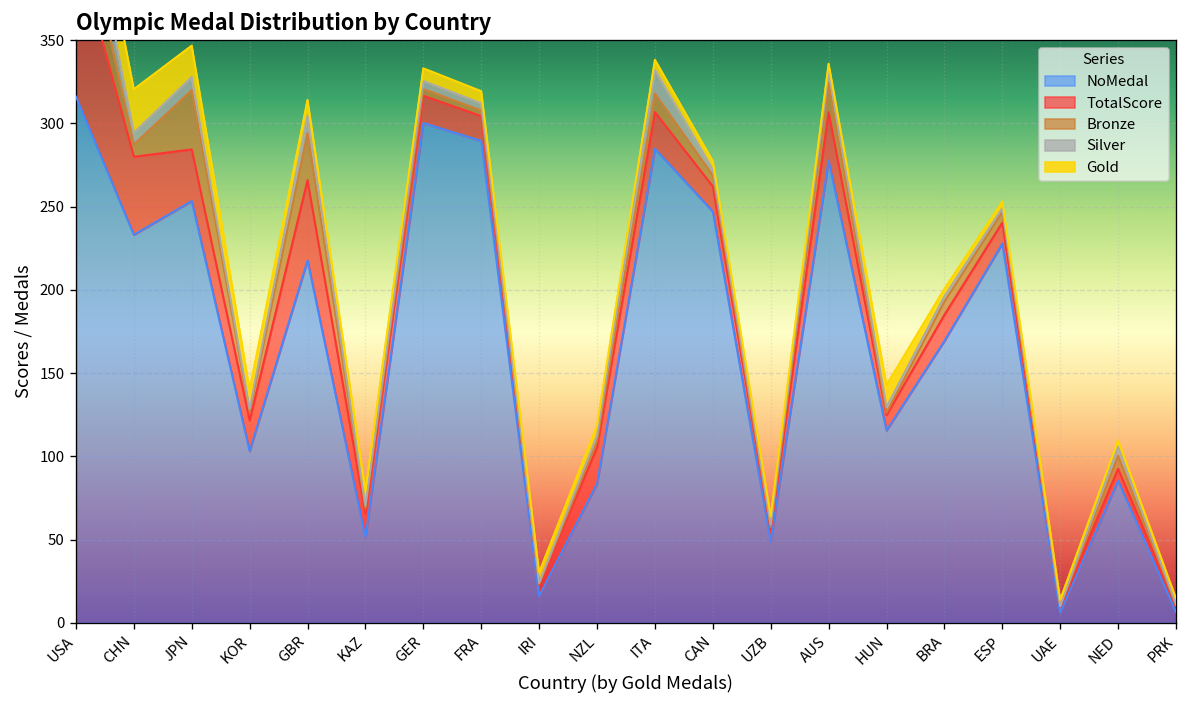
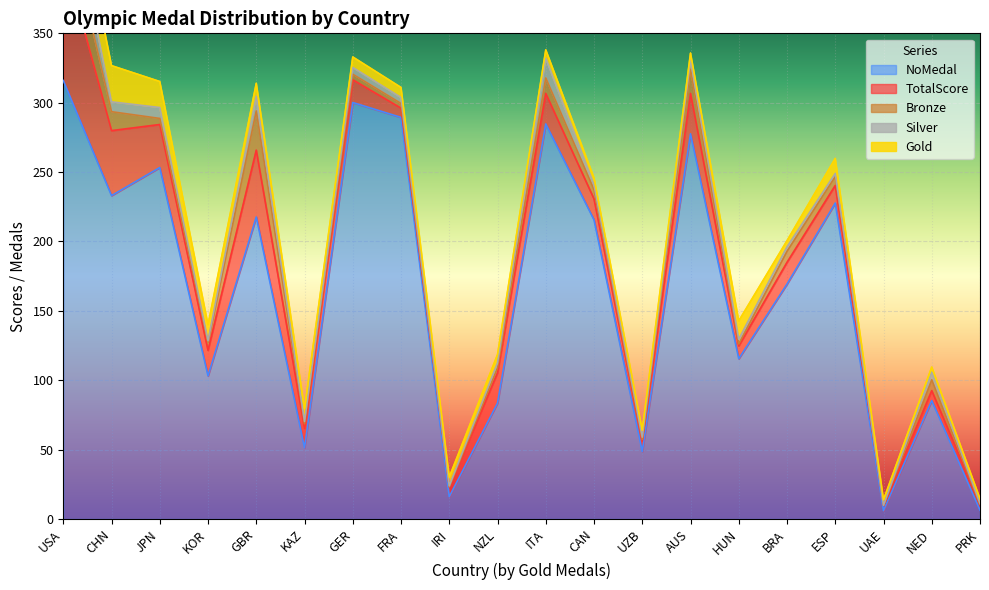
  {
    "NoMedal": {
      "USA": 316,
      "CHN": 233,
      "JPN": 253,
      "KOR": 103,
      "GBR": 218,
      "KAZ": 51,
      "GER": 300,
      "FRA": 289,
      "IRI": 16,
      "NZL": 84,
      "ITA": 285,
-     "CAN": 247,
+     "CAN": 216,
      "UZB": 49,
      "AUS": 278,
      "HUN": 116,
      "BRA": 169,
      "ESP": 228,
      "UAE": 6,
      "NED": 85,
      "PRK": 6
    },
    "TotalScore": {
      "CHN": 47,
      "JPN": 31,
      "KOR": 18,
      "GBR": 48,
      "KAZ": 14,
      "GER": 16,
-     "FRA": 15,
+     "FRA": 7,
      "NZL": 22,
      "ITA": 22,
      "CAN": 15,
      "AUS": 29,
      "BRA": 16,
      "ESP": 13,
      "NED": 7
    },
    "Bronze": {
-     "CHN": 7,
-     "JPN": 36,
+     "CHN": 14,
+     "JPN": 4,
      "GBR": 28,
      "GER": 4,
      "FRA": 3,
      "NZL": 4,
      "ITA": 11,
      "CAN": 7,
      "AUS": 17,
      "BRA": 8,
      "ESP": 6,
      "NED": 8
    },
    "Silver": {
      "CHN": 7,
      "JPN": 8,
      "GBR": 11,
      "GER": 5,
      "FRA": 4,
      "NZL": 4,
      "ITA": 14,
      "CAN": 4,
      "AUS": 7,
      "HUN": 3,
      "BRA": 3,
      "ESP": 2,
      "NED": 6
    },
    "Gold": {
      "CHN": 26,
      "JPN": 19,
      "KOR": 11,
      "GBR": 9,
      "KAZ": 9,
      "GER": 8,
      "FRA": 7,
      "IRI": 6,
      "NZL": 6,
      "ITA": 6,
      "CAN": 5,
      "UZB": 5,
      "AUS": 5,
      "HUN": 13,
      "BRA": 4,
-     "ESP": 4,
+     "ESP": 11,
      "UAE": 4,
      "NED": 4,
      "PRK": 3
    }
  }
